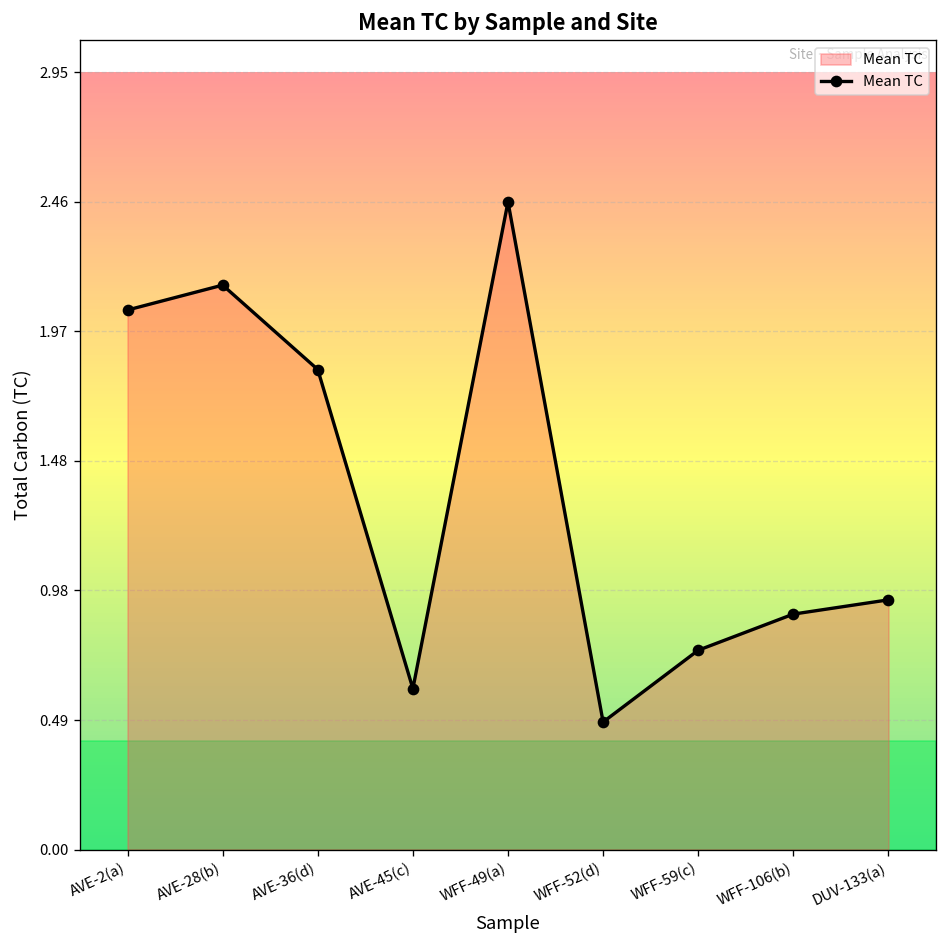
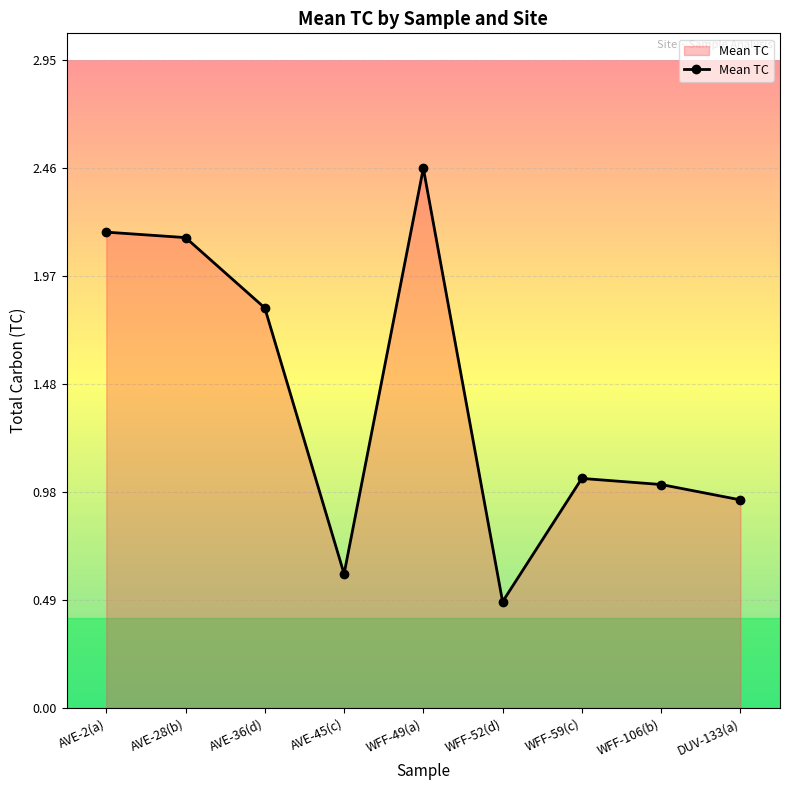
  {
-   "AVE-2(a)": 2.05,
+   "AVE-2(a)": 2.17,
    "AVE-28(b)": 2.14,
    "AVE-36(d)": 1.82,
    "AVE-45(c)": 0.61,
    "WFF-49(a)": 2.46,
    "WFF-52(d)": 0.48,
-   "WFF-59(c)": 0.76,
-   "WFF-106(b)": 0.89,
+   "WFF-59(c)": 1.05,
+   "WFF-106(b)": 1.02,
    "DUV-133(a)": 0.95
  }
